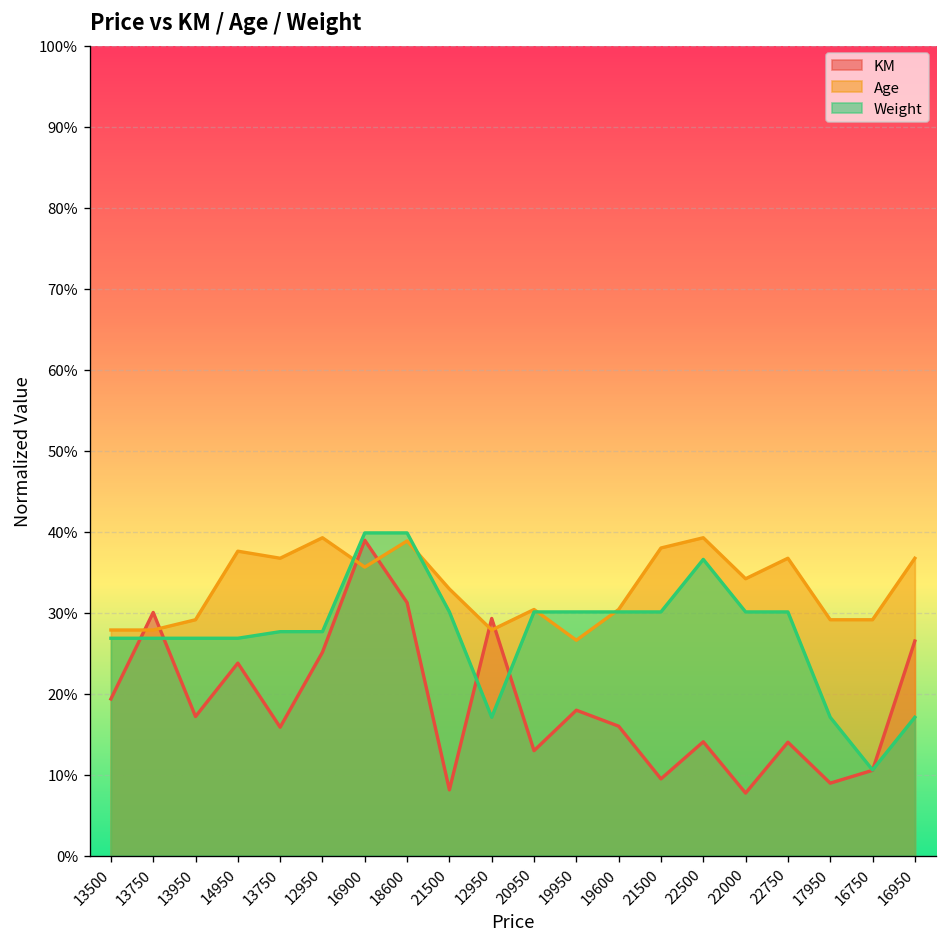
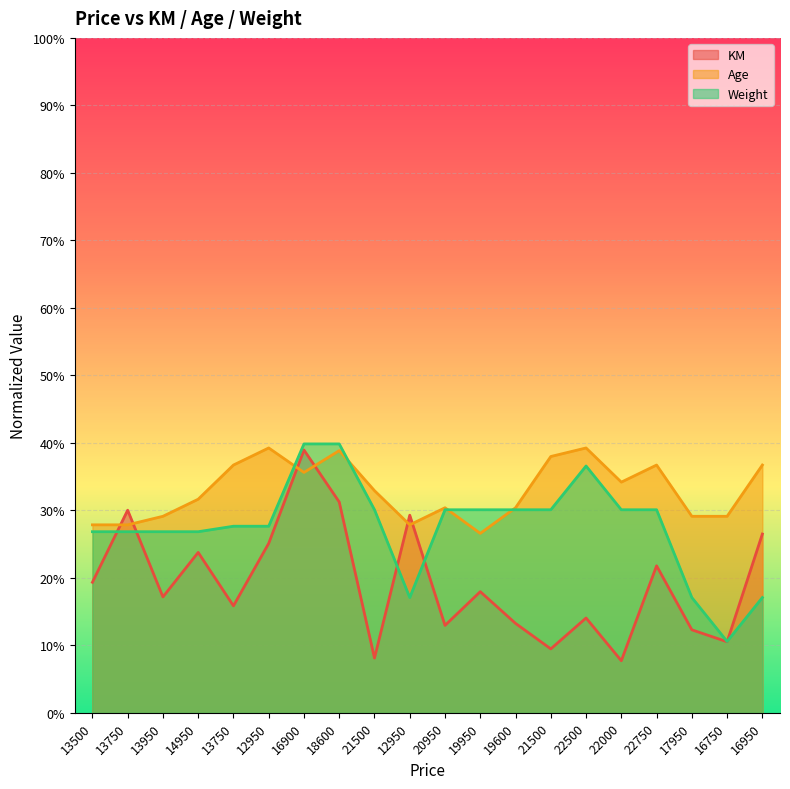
  {
    "KM": {
      "13500": "19%",
      "13950": "17%",
      "14950": "24%",
      "16900": "39%",
      "18600": "31%",
      "20950": "13%",
      "19950": "18%",
-     "19600": "16%",
+     "19600": "13%",
      "22500": "14%",
      "22000": "8%",
-     "22750": "14%",
-     "17950": "9%",
+     "22750": "22%",
+     "17950": "12%",
      "16950": "26%"
    },
    "Age": {
      "13500": "28%",
      "13950": "29%",
-     "14950": "38%",
+     "14950": "32%",
      "16900": "36%",
      "18600": "39%",
      "19950": "27%",
      "22500": "39%",
      "22000": "34%",
      "22750": "37%",
      "17950": "29%",
      "16750": "29%",
      "16950": "37%"
    },
    "Weight": {
      "13500": "27%",
      "13950": "27%",
      "14950": "27%",
      "16900": "40%",
      "18600": "40%",
      "19950": "30%",
      "22500": "37%",
      "22000": "30%",
      "22750": "30%",
      "17950": "17%",
      "16950": "17%"
    }
  }
